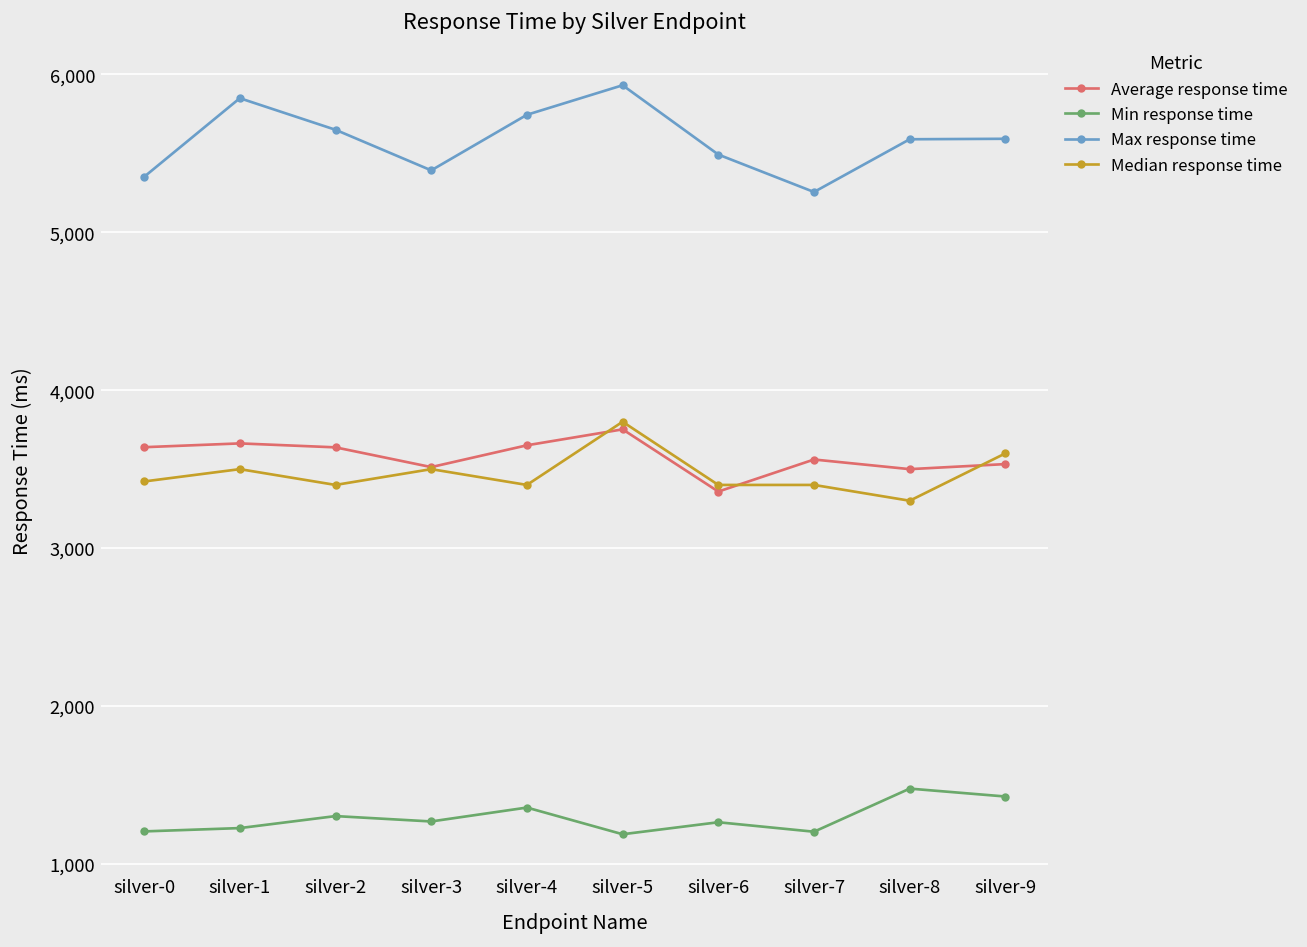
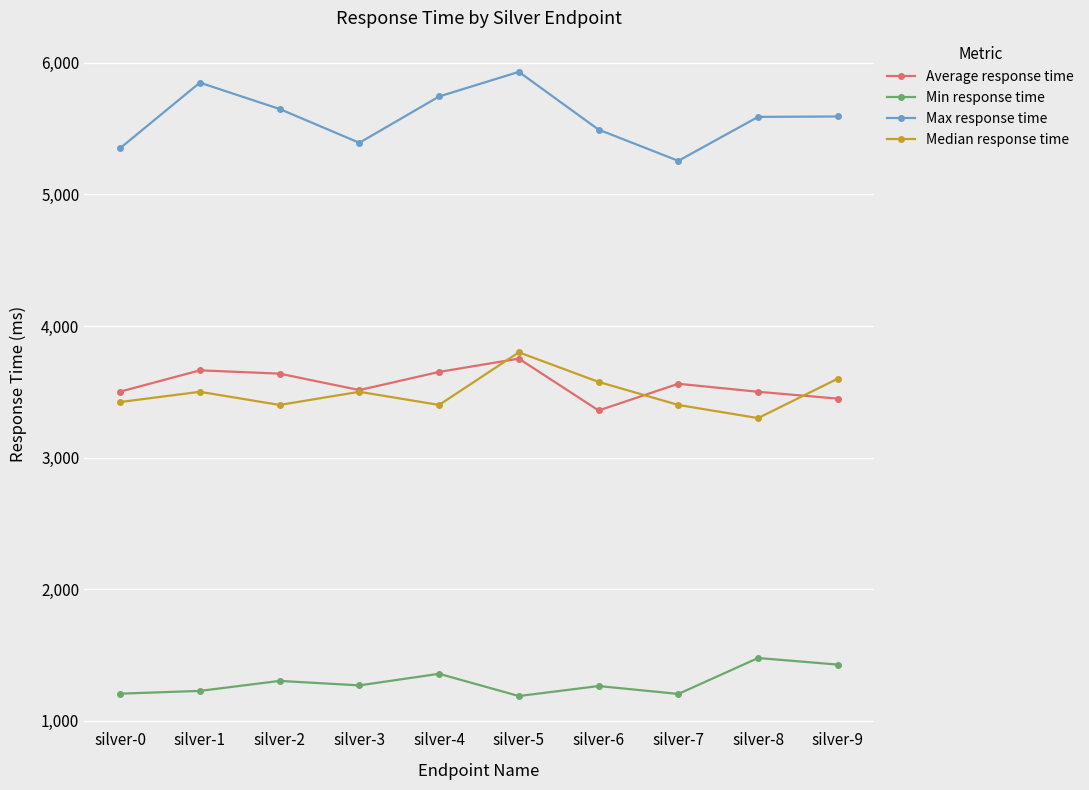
  {
    "Average response time": {
-     "silver-0": "3,640",
+     "silver-0": "3,500",
      "silver-1": "3,660",
      "silver-2": "3,640",
      "silver-4": "3,650",
      "silver-5": "3,750",
      "silver-6": "3,360",
      "silver-7": "3,560",
      "silver-8": "3,500",
-     "silver-9": "3,530"
+     "silver-9": "3,450"
    },
    "Min response time": {
      "silver-0": "1,210",
      "silver-1": "1,230",
      "silver-2": "1,300",
      "silver-3": "1,270",
      "silver-4": "1,360",
      "silver-5": "1,190",
      "silver-6": "1,260",
      "silver-7": "1,200",
      "silver-8": "1,480",
      "silver-9": "1,430"
    },
    "Max response time": {
      "silver-0": "5,350",
      "silver-1": "5,850",
      "silver-2": "5,650",
      "silver-3": "5,390",
      "silver-4": "5,740",
      "silver-5": "5,930",
      "silver-6": "5,490",
      "silver-7": "5,260",
      "silver-8": "5,590",
      "silver-9": "5,590"
    },
    "Median response time": {
      "silver-0": "3,420",
      "silver-1": "3,500",
      "silver-2": "3,400",
      "silver-4": "3,400",
      "silver-5": "3,800",
-     "silver-6": "3,400",
+     "silver-6": "3,580",
      "silver-7": "3,400",
      "silver-8": "3,300",
      "silver-9": "3,600"
    }
  }
